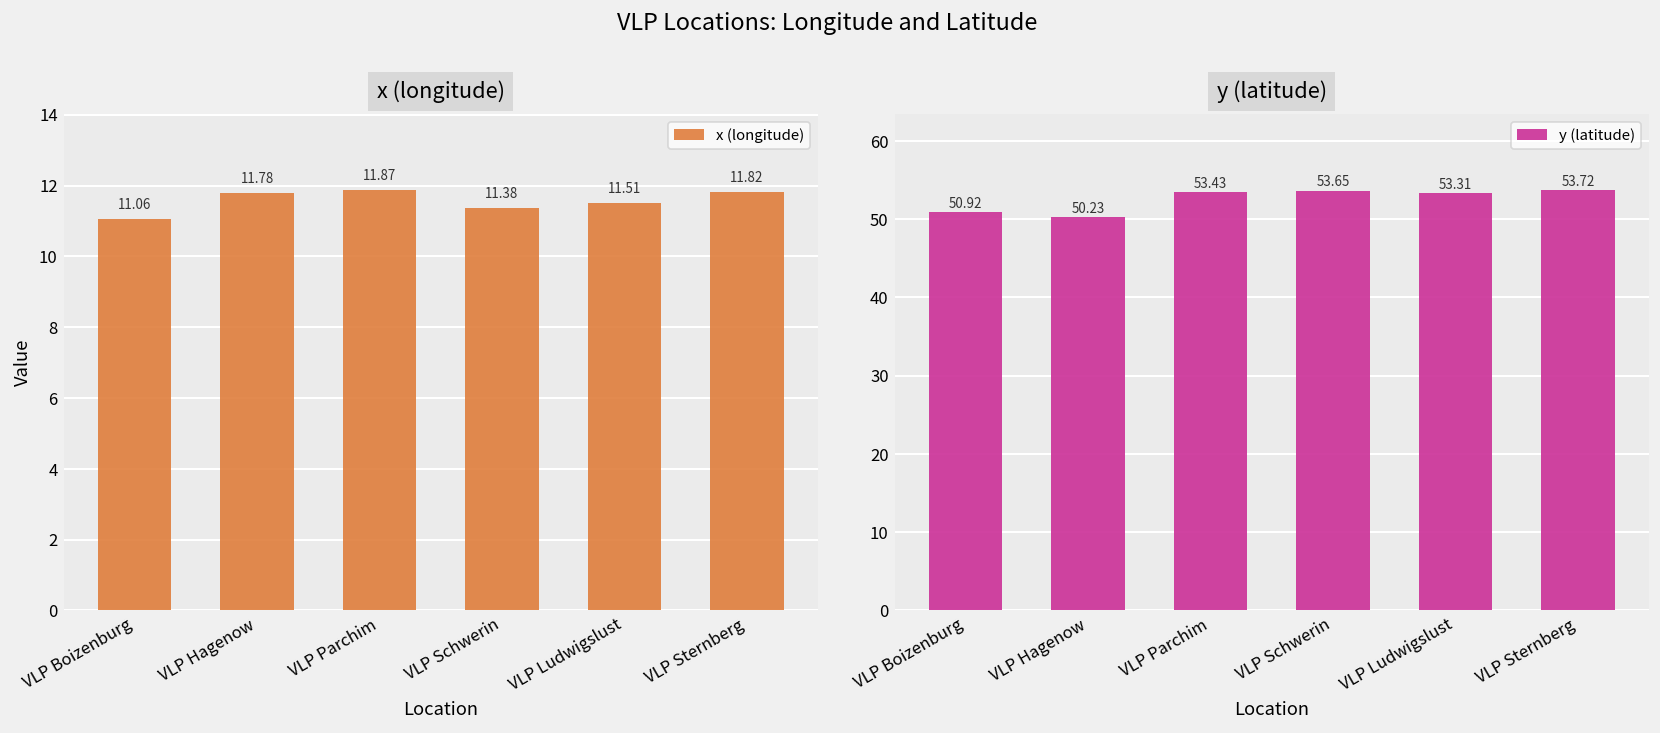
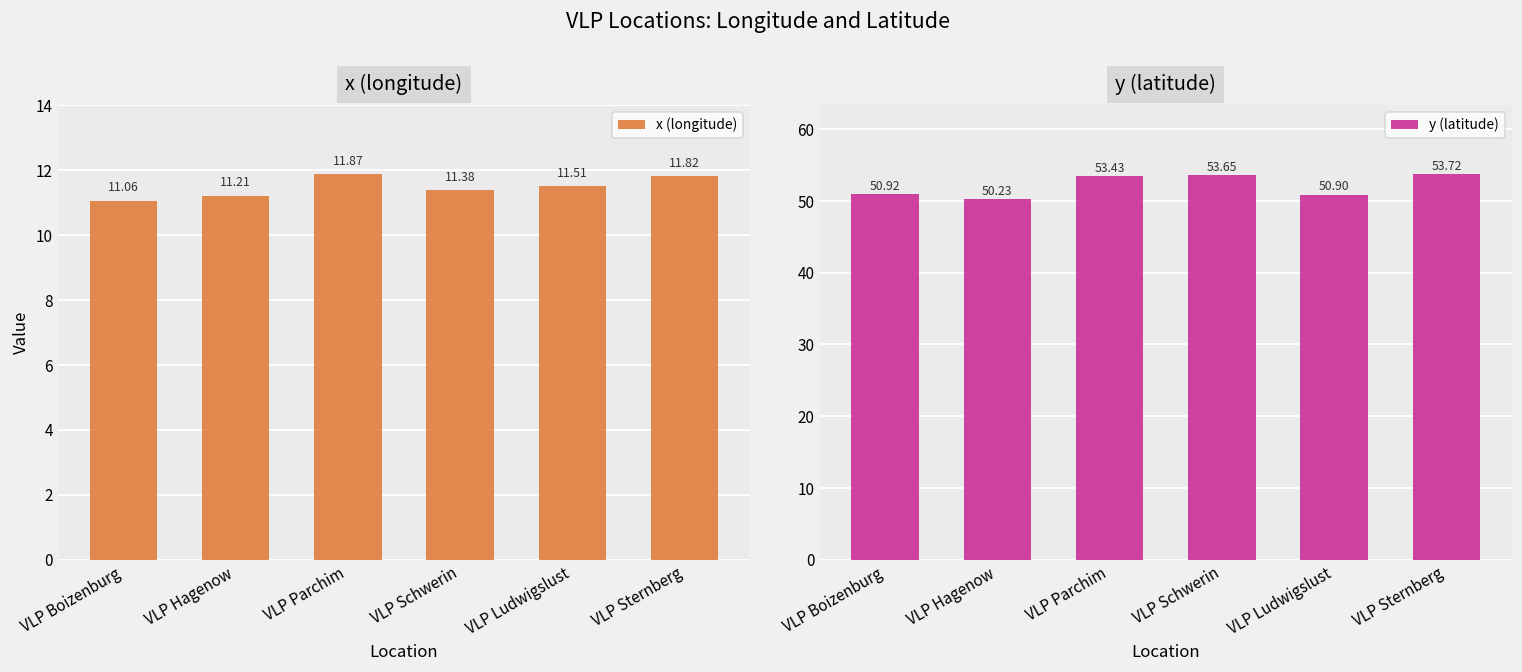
  {
    "x (longitude)": {
      "VLP Boizenburg": 11.06,
-     "VLP Hagenow": 11.78,
+     "VLP Hagenow": 11.21,
      "VLP Parchim": 11.87,
      "VLP Schwerin": 11.38,
      "VLP Ludwigslust": 11.51,
      "VLP Sternberg": 11.82
    },
    "y (latitude)": {
      "VLP Boizenburg": 50.92,
      "VLP Hagenow": 50.23,
      "VLP Parchim": 53.43,
      "VLP Schwerin": 53.65,
-     "VLP Ludwigslust": 53.31,
+     "VLP Ludwigslust": 50.90,
      "VLP Sternberg": 53.72
    }
  }
